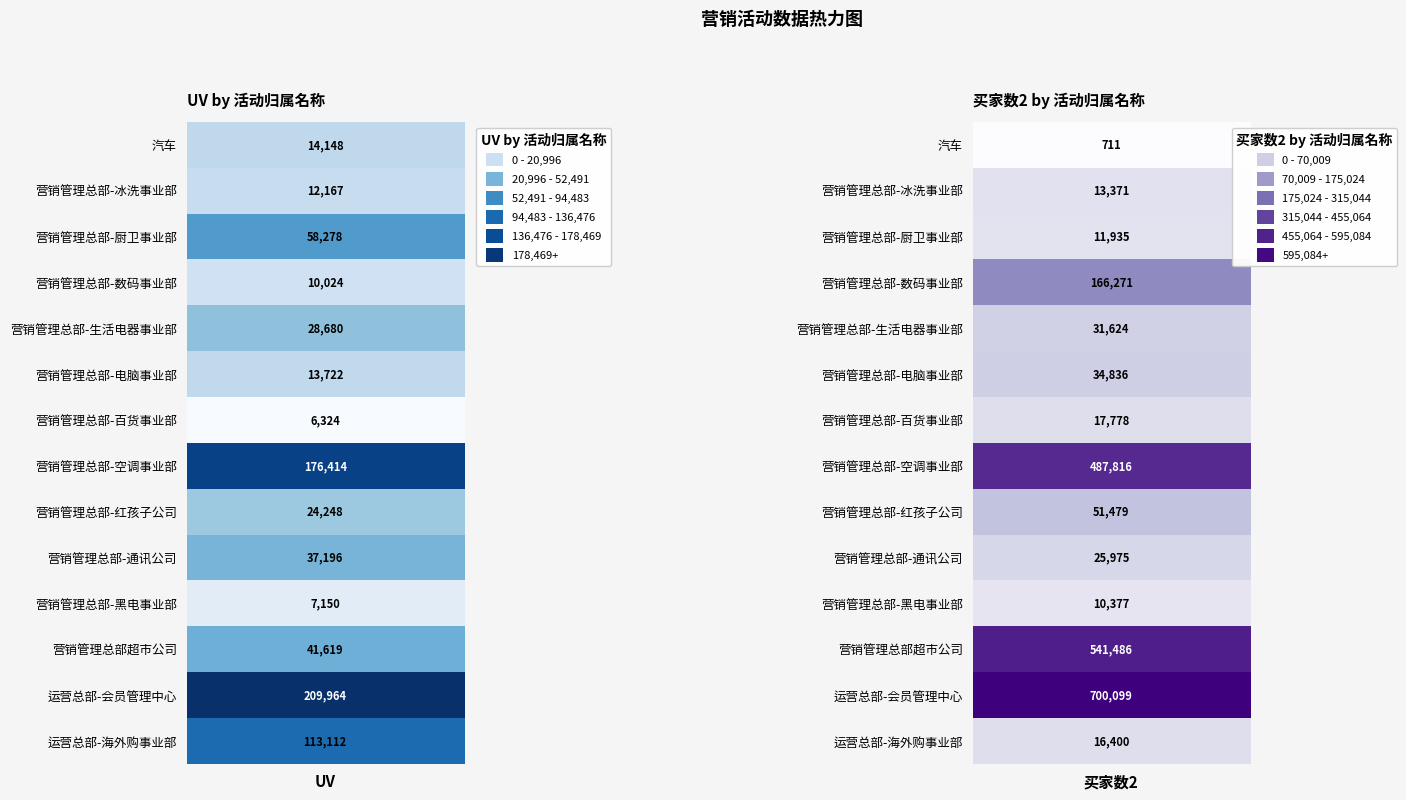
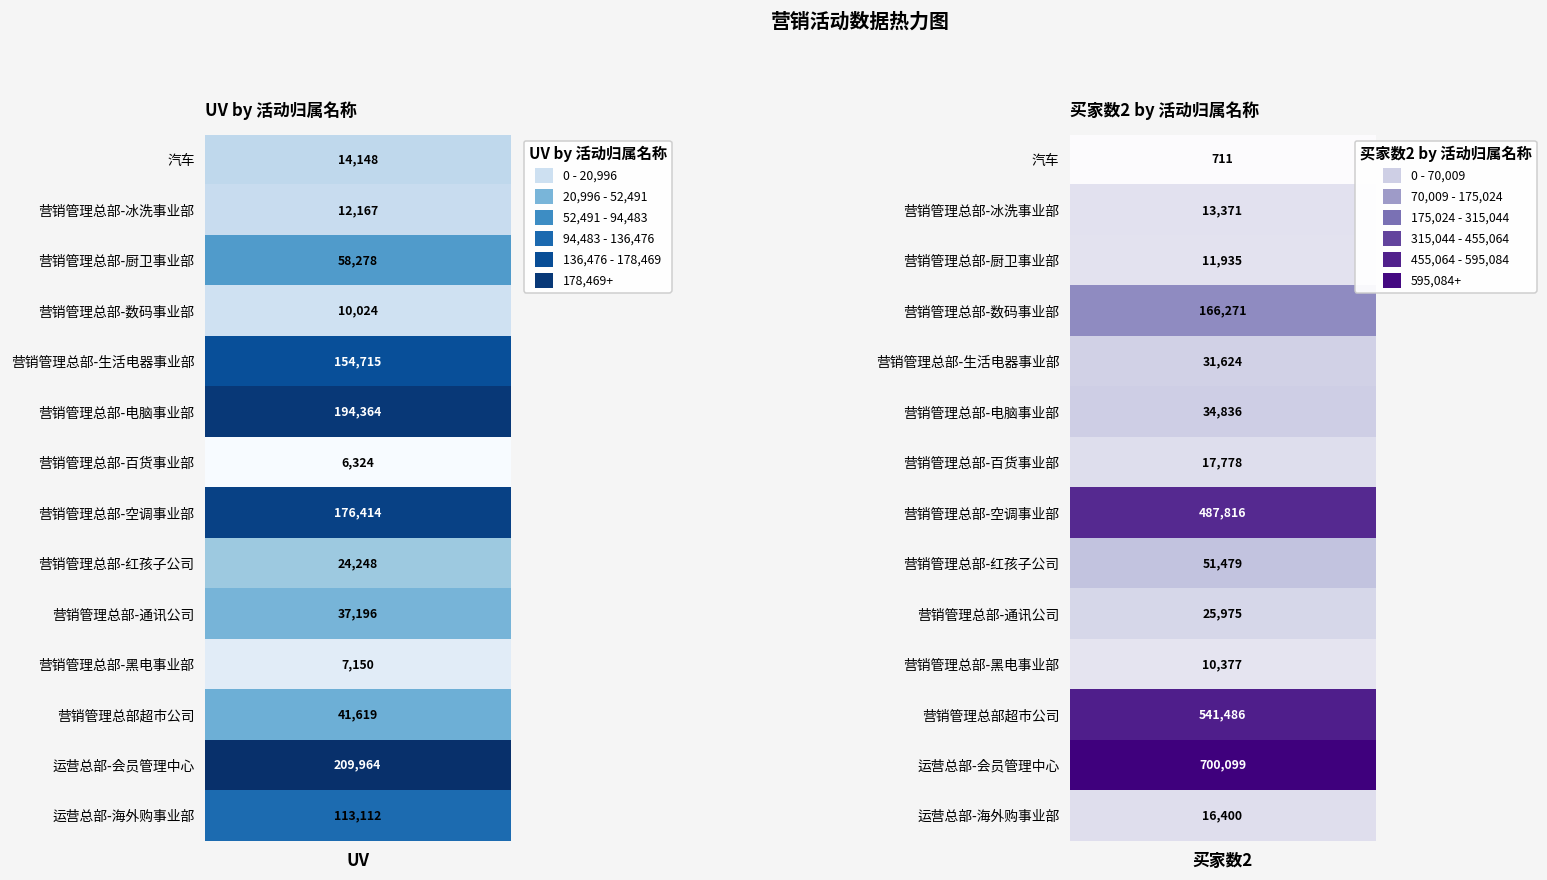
  {
    "UV by 活动归属名称": {
      "汽车": {
        "UV": "14,148"
      },
      "营销管理总部-冰洗事业部": {
        "UV": "12,167"
      },
      "营销管理总部-厨卫事业部": {
        "UV": "58,278"
      },
      "营销管理总部-数码事业部": {
        "UV": "10,024"
      },
      "营销管理总部-生活电器事业部": {
-       "UV": "28,680"
+       "UV": "154,715"
      },
      "营销管理总部-电脑事业部": {
-       "UV": "13,722"
+       "UV": "194,364"
      },
      "营销管理总部-百货事业部": {
        "UV": "6,324"
      },
      "营销管理总部-空调事业部": {
        "UV": "176,414"
      },
      "营销管理总部-红孩子公司": {
        "UV": "24,248"
      },
      "营销管理总部-通讯公司": {
        "UV": "37,196"
      },
      "营销管理总部-黑电事业部": {
        "UV": "7,150"
      },
      "营销管理总部超市公司": {
        "UV": "41,619"
      },
      "运营总部-会员管理中心": {
        "UV": "209,964"
      },
      "运营总部-海外购事业部": {
        "UV": "113,112"
      }
    },
    "买家数2 by 活动归属名称": {
      "汽车": {
        "买家数2": "711"
      },
      "营销管理总部-冰洗事业部": {
        "买家数2": "13,371"
      },
      "营销管理总部-厨卫事业部": {
        "买家数2": "11,935"
      },
      "营销管理总部-数码事业部": {
        "买家数2": "166,271"
      },
      "营销管理总部-生活电器事业部": {
        "买家数2": "31,624"
      },
      "营销管理总部-电脑事业部": {
        "买家数2": "34,836"
      },
      "营销管理总部-百货事业部": {
        "买家数2": "17,778"
      },
      "营销管理总部-空调事业部": {
        "买家数2": "487,816"
      },
      "营销管理总部-红孩子公司": {
        "买家数2": "51,479"
      },
      "营销管理总部-通讯公司": {
        "买家数2": "25,975"
      },
      "营销管理总部-黑电事业部": {
        "买家数2": "10,377"
      },
      "营销管理总部超市公司": {
        "买家数2": "541,486"
      },
      "运营总部-会员管理中心": {
        "买家数2": "700,099"
      },
      "运营总部-海外购事业部": {
        "买家数2": "16,400"
      }
    }
  }
